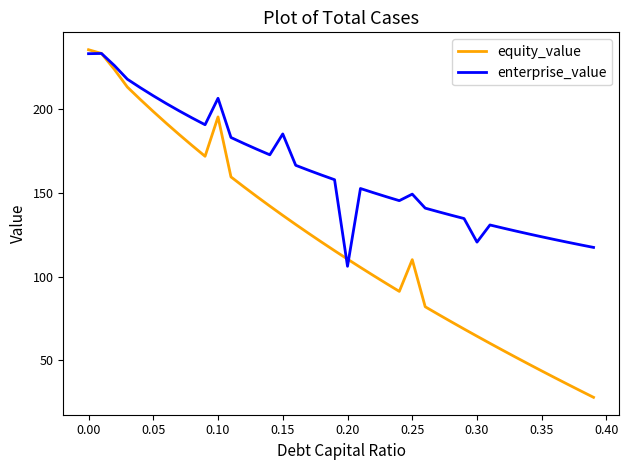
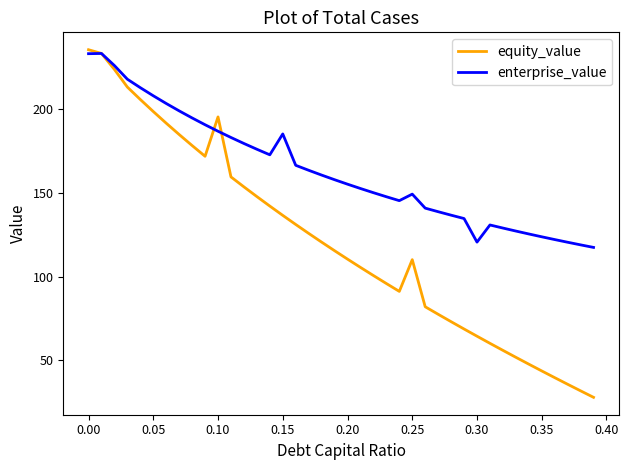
  {
    "equity_value": {
      "0.00": 235,
      "0.05": 198,
      "0.10": 195,
      "0.15": 136,
      "0.20": 110,
      "0.25": 110,
      "0.30": 64,
      "0.35": 44
    },
    "enterprise_value": {
      "0.00": 233,
      "0.05": 208,
-     "0.10": 206,
+     "0.10": 187,
      "0.15": 185,
-     "0.20": 106,
+     "0.20": 155,
      "0.25": 149,
      "0.30": 121,
      "0.35": 124
    }
  }
